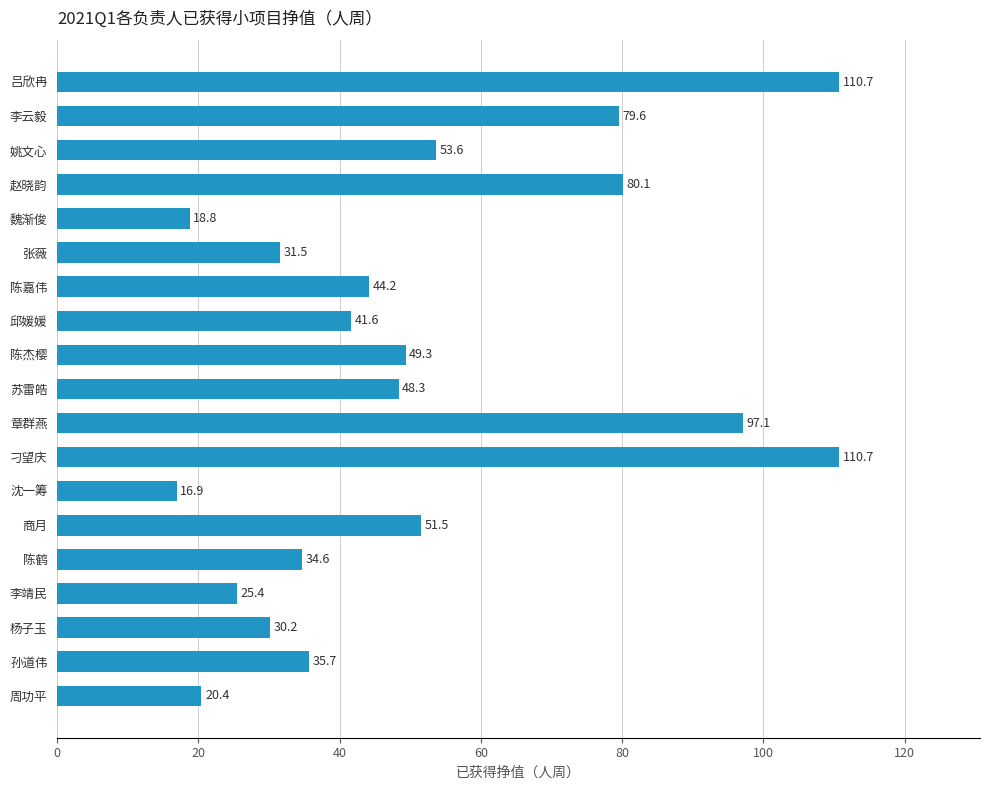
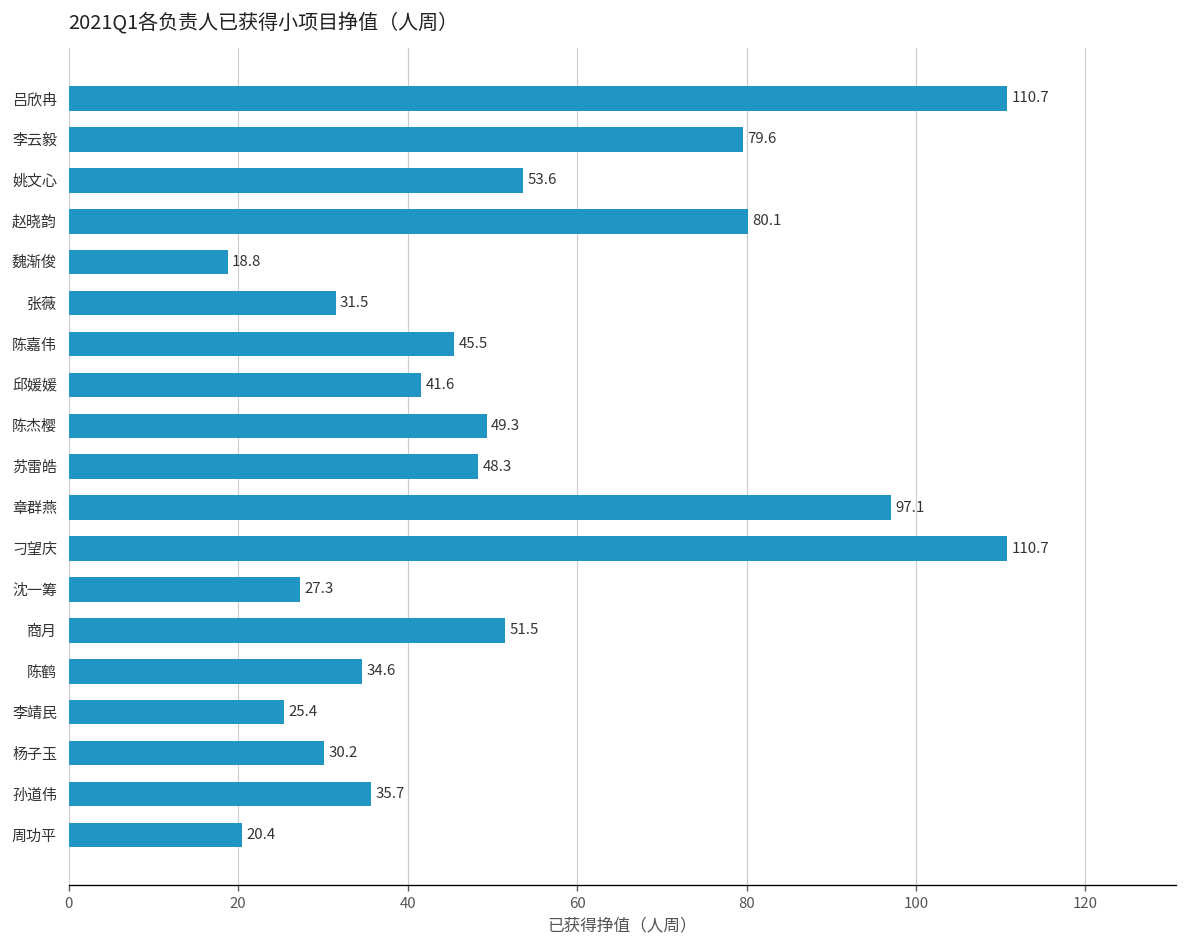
  {
    "吕欣冉": 110.7,
    "李云毅": 79.6,
    "姚文心": 53.6,
    "赵晓韵": 80.1,
    "魏渐俊": 18.8,
    "张薇": 31.5,
-   "陈嘉伟": 44.2,
+   "陈嘉伟": 45.5,
    "邱媛媛": 41.6,
    "陈杰樱": 49.3,
    "苏雷皓": 48.3,
    "章群燕": 97.1,
    "刁望庆": 110.7,
-   "沈一筹": 16.9,
+   "沈一筹": 27.3,
    "商月": 51.5,
    "陈鹤": 34.6,
    "李靖民": 25.4,
    "杨子玉": 30.2,
    "孙道伟": 35.7,
    "周功平": 20.4
  }
